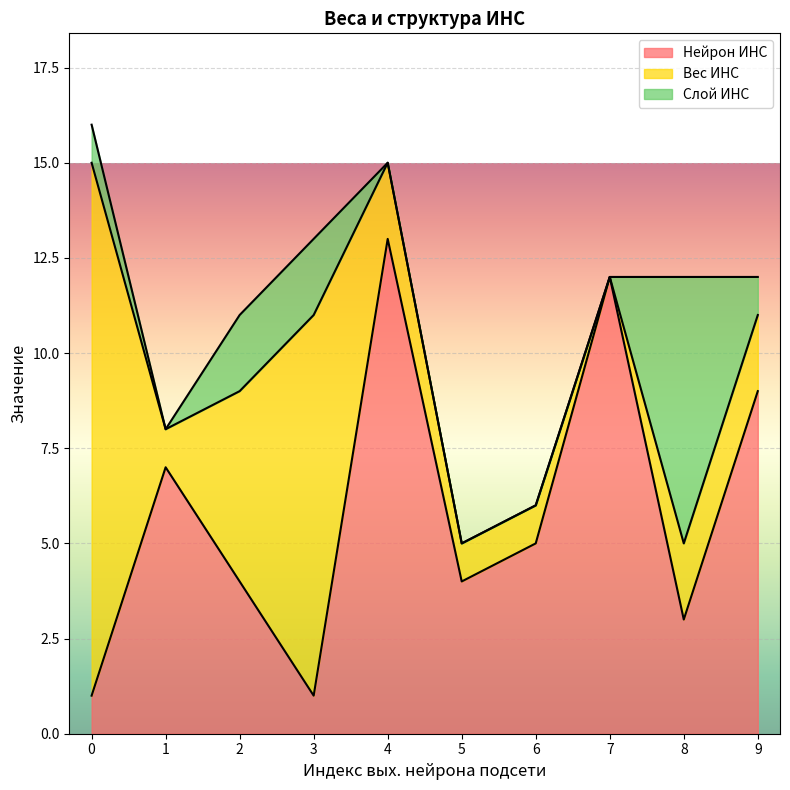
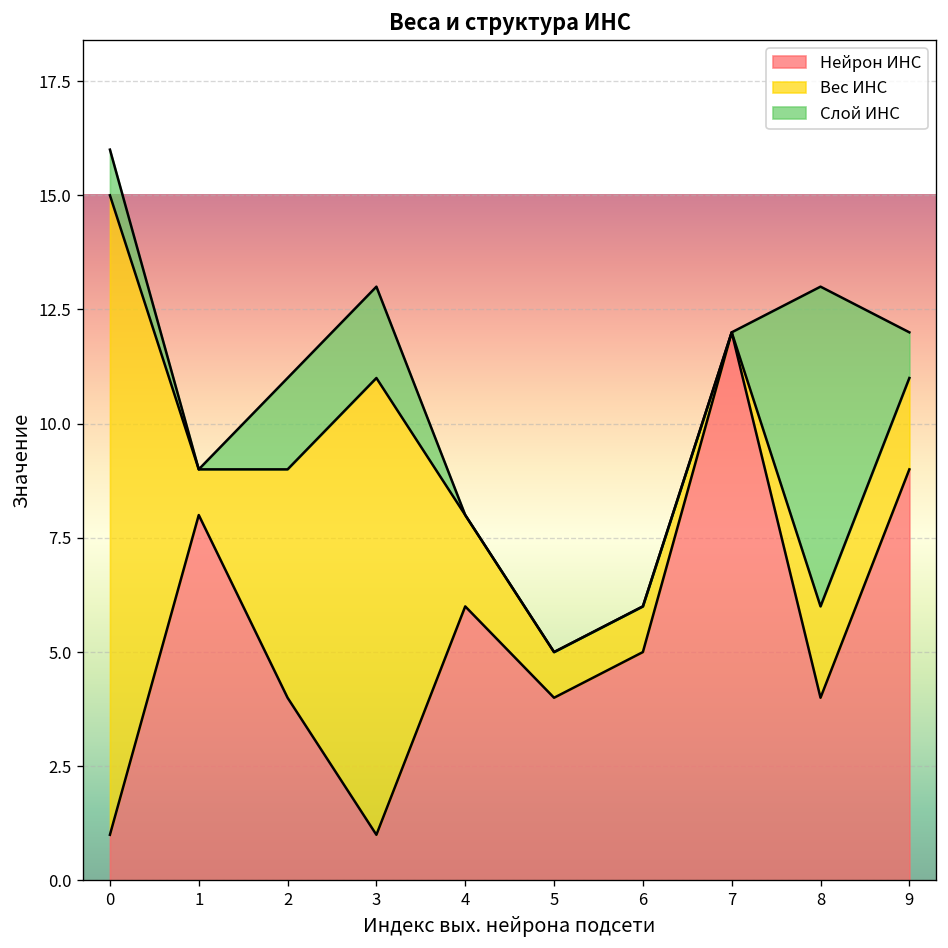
  {
    "Нейрон ИНС": {
      "0": 1,
-     "1": 7,
+     "1": 8,
      "2": 4,
      "3": 1,
-     "4": 13,
+     "4": 6,
      "5": 4,
      "6": 5,
-     "8": 3,
+     "8": 4,
      "9": 9
    },
    "Вес ИНС": {
      "0": 14,
      "2": 5,
      "3": 10,
      "8": 2,
      "9": 2
    },
    "Слой ИНС": {
      "0": 1,
      "2": 2,
      "3": 2,
      "8": 7,
      "9": 1
    }
  }
